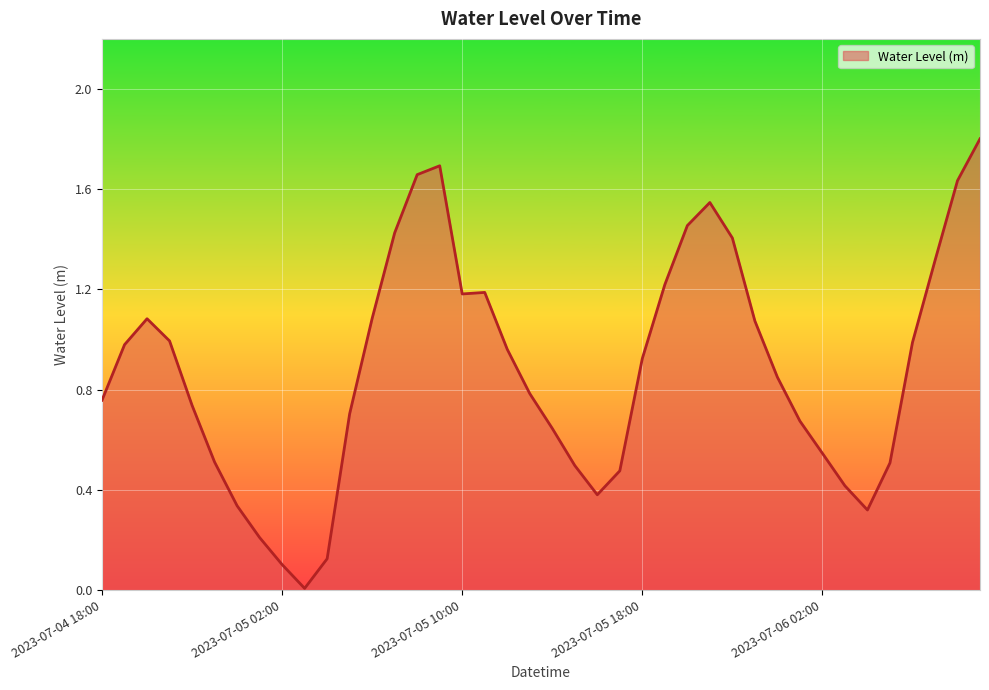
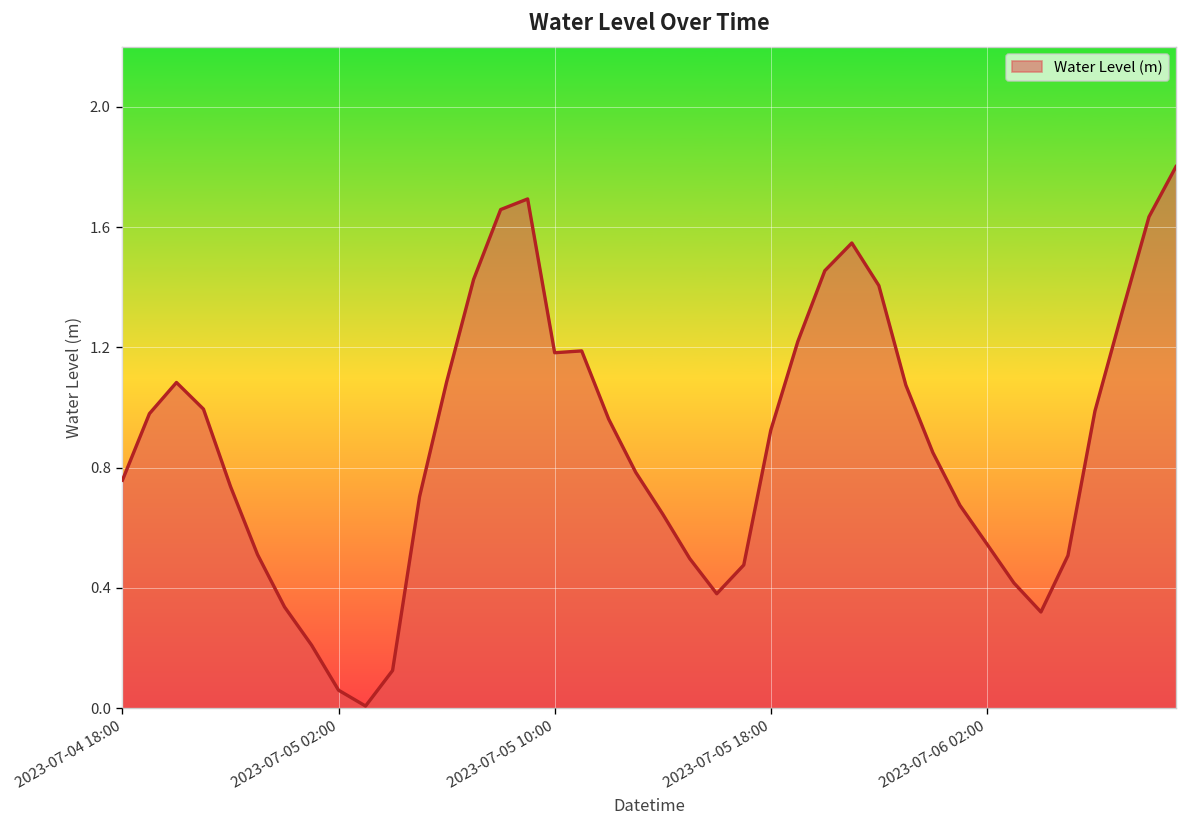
  {
    "2023-07-04 18:00": 0.76,
-   "2023-07-05 02:00": 0.10,
+   "2023-07-05 02:00": 0.06,
    "2023-07-05 10:00": 1.18,
    "2023-07-05 18:00": 0.92,
    "2023-07-06 02:00": 0.55
  }
